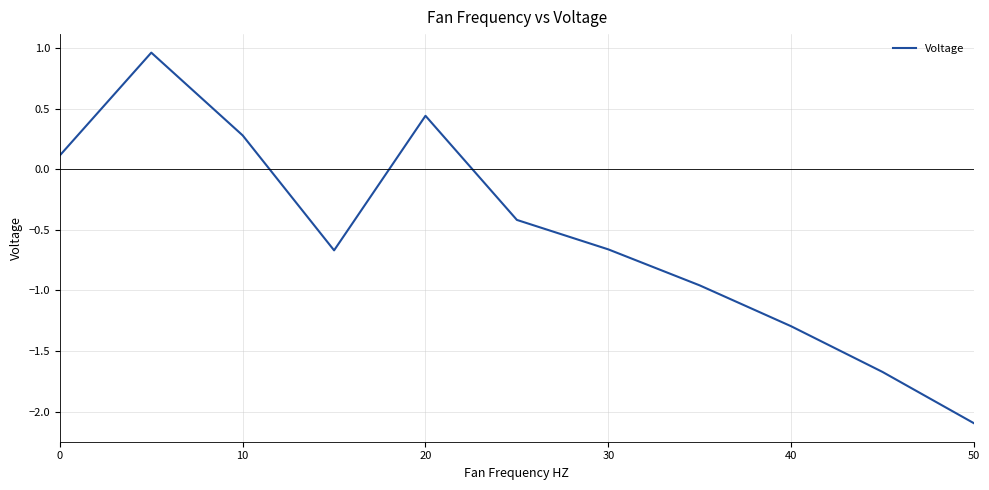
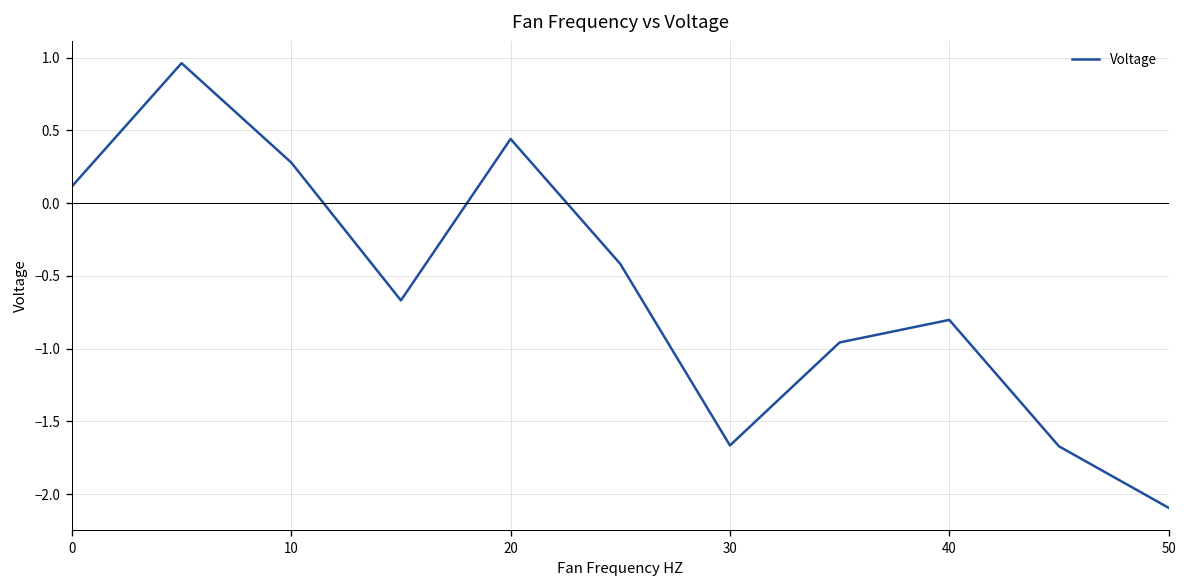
  {
    "0": 0.11,
    "10": 0.28,
    "20": 0.44,
-   "30": -0.66,
-   "40": -1.30,
+   "30": -1.67,
+   "40": -0.80,
    "50": -2.10
  }
